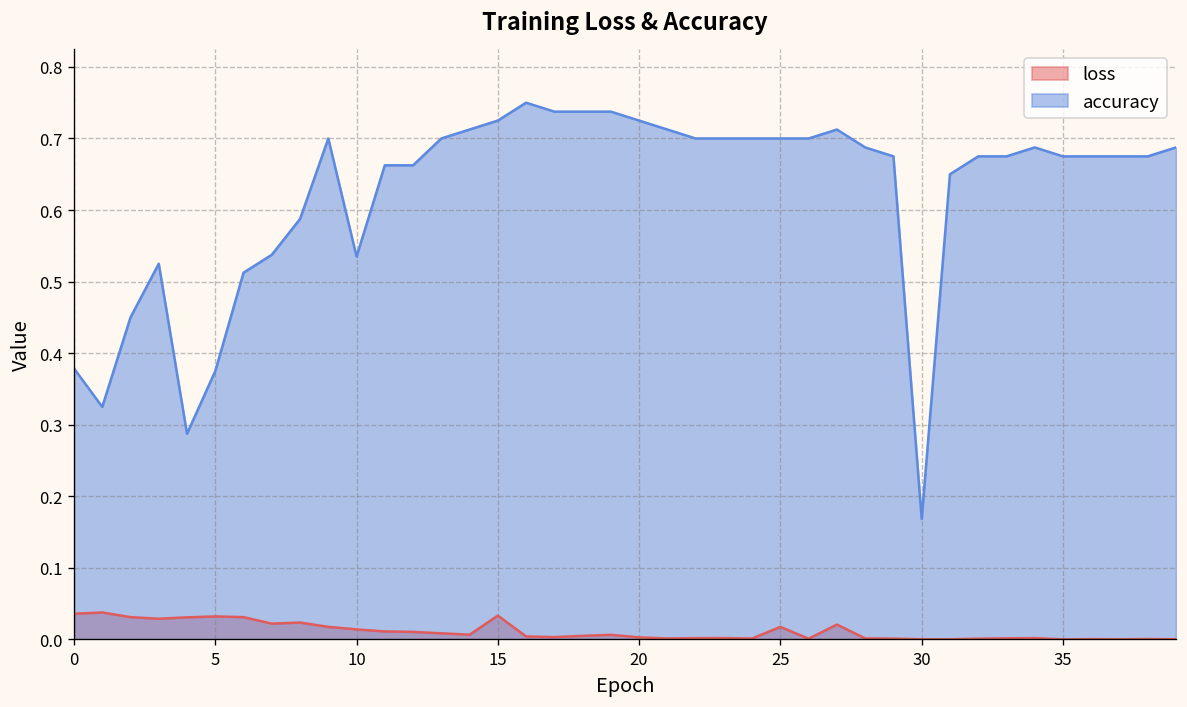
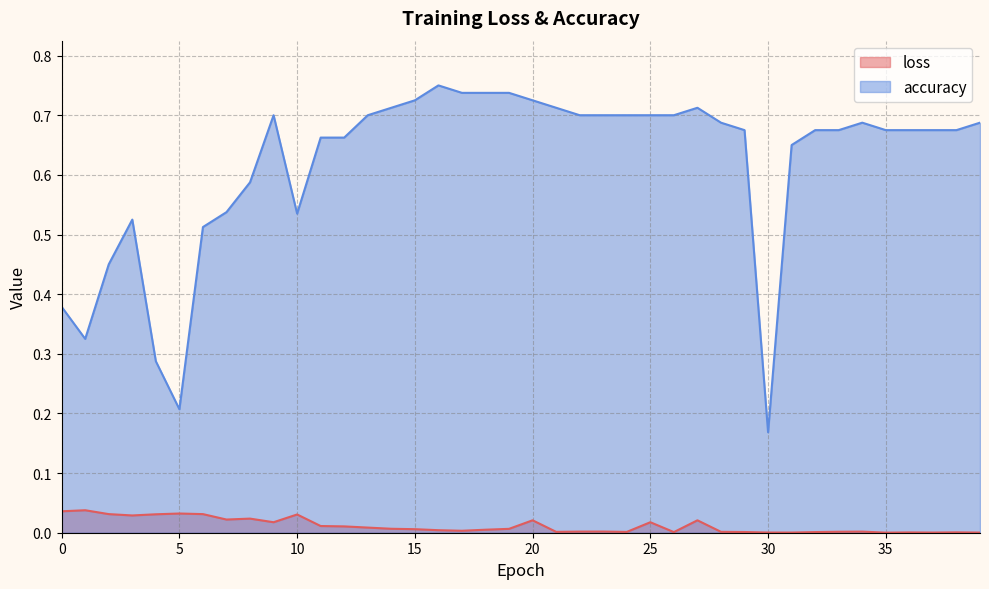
  {
    "loss": {
      "0": 0.04,
      "5": 0.03,
-     "10": 0.01,
-     "15": 0.03,
-     "20": 0.00,
+     "10": 0.03,
+     "15": 0.01,
+     "20": 0.02,
      "25": 0.02,
      "30": 0.00,
      "35": 0.00
    },
    "accuracy": {
      "0": 0.38,
-     "5": 0.38,
+     "5": 0.21,
      "10": 0.54,
      "15": 0.73,
      "20": 0.73,
      "25": 0.70,
      "30": 0.17,
      "35": 0.68
    }
  }
